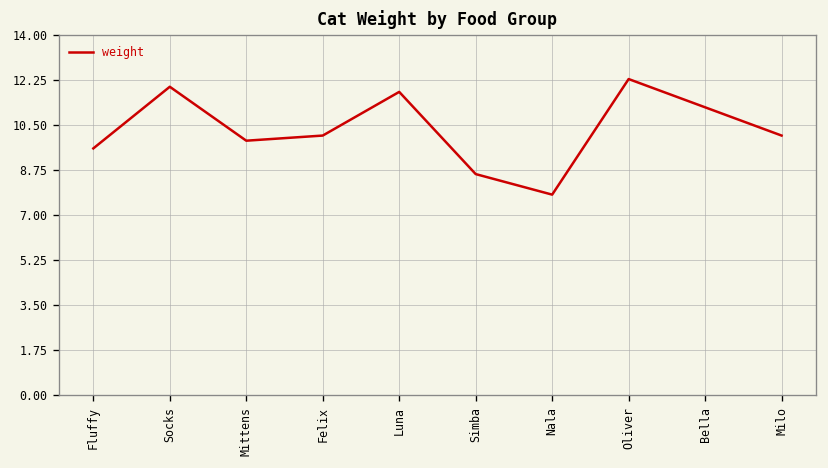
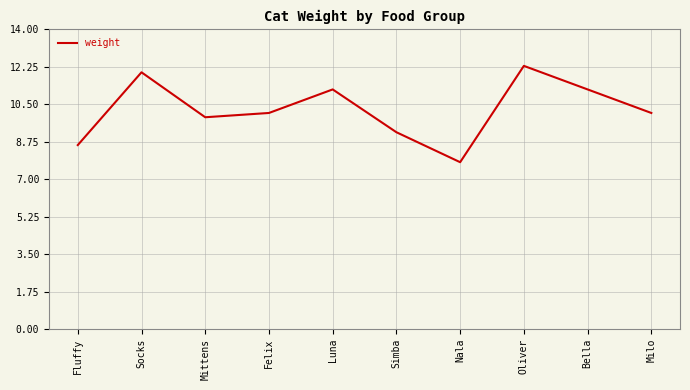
  {
-   "Fluffy": 9.6,
+   "Fluffy": 8.6,
    "Socks": 12.0,
    "Mittens": 9.9,
    "Felix": 10.1,
-   "Luna": 11.8,
-   "Simba": 8.6,
+   "Luna": 11.2,
+   "Simba": 9.2,
    "Nala": 7.8,
    "Oliver": 12.3,
    "Bella": 11.2,
    "Milo": 10.1
  }
